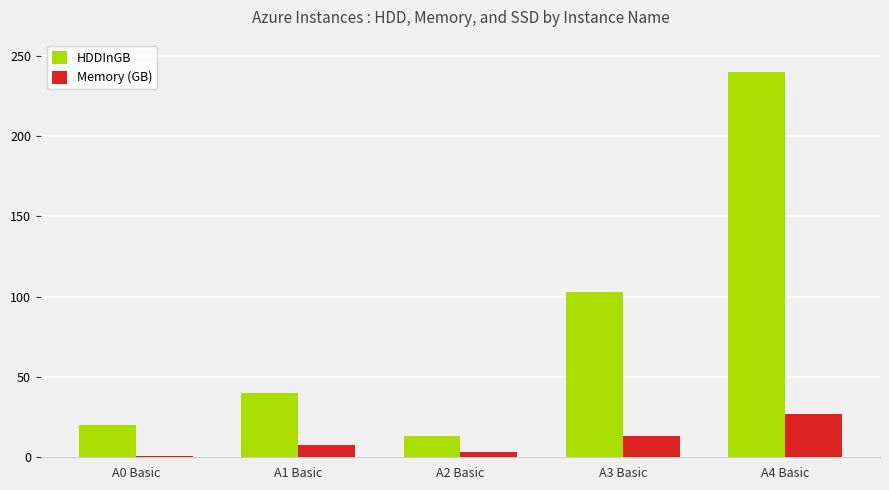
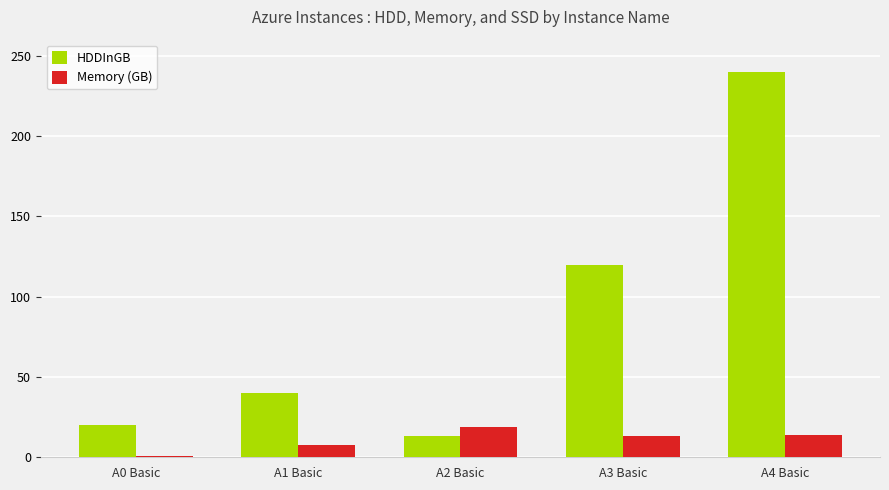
  {
    "HDDInGB": {
      "A0 Basic": 20,
      "A1 Basic": 40,
      "A2 Basic": 13,
-     "A3 Basic": 103,
+     "A3 Basic": 120,
      "A4 Basic": 240
    },
    "Memory (GB)": {
      "A1 Basic": 7,
-     "A2 Basic": 4,
+     "A2 Basic": 19,
      "A3 Basic": 13,
-     "A4 Basic": 27
+     "A4 Basic": 14
    }
  }
